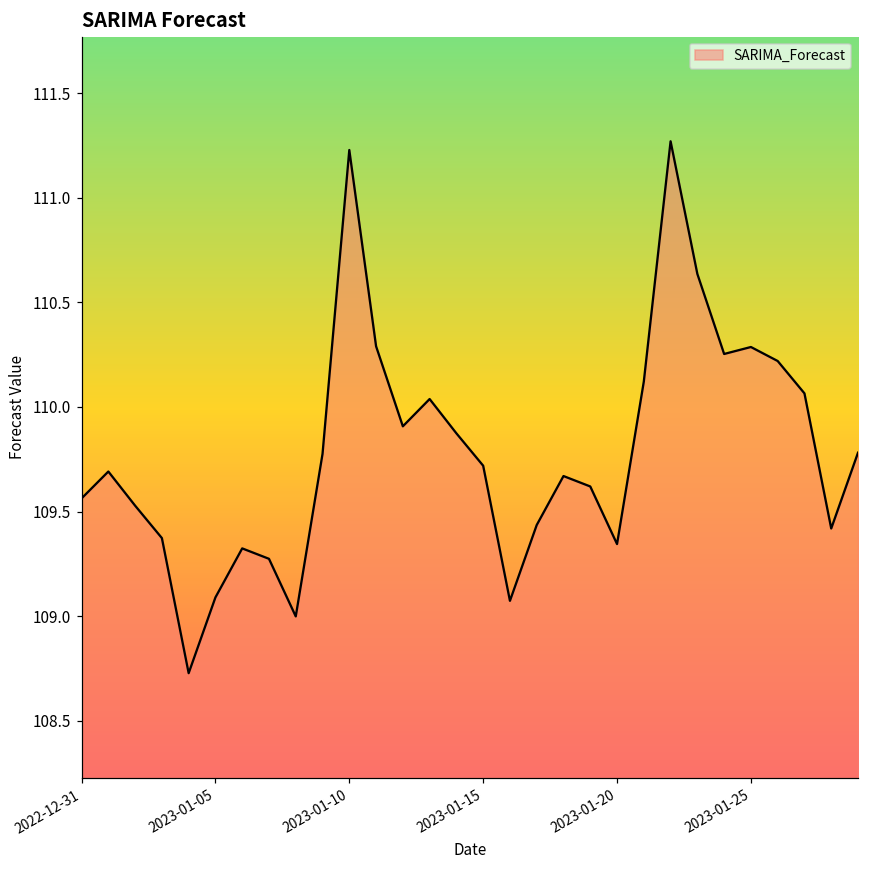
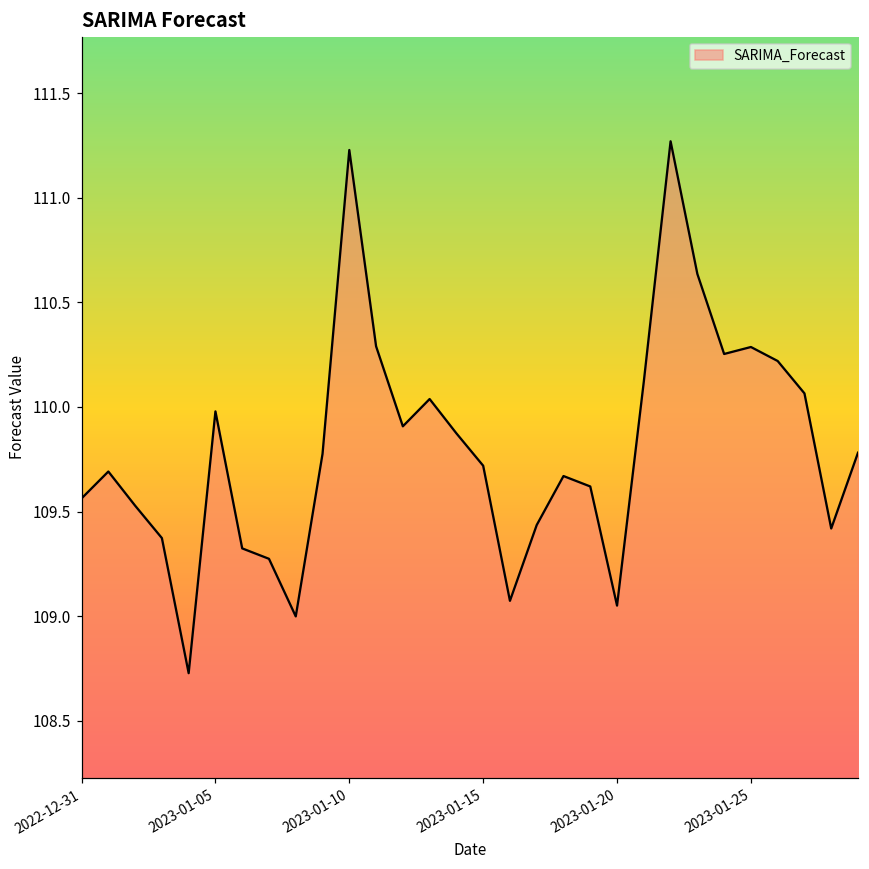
  {
    "2022-12-31": 109.56,
-   "2023-01-05": 109.09,
+   "2023-01-05": 109.98,
    "2023-01-10": 111.23,
    "2023-01-15": 109.72,
-   "2023-01-20": 109.34,
+   "2023-01-20": 109.05,
    "2023-01-25": 110.29
  }
